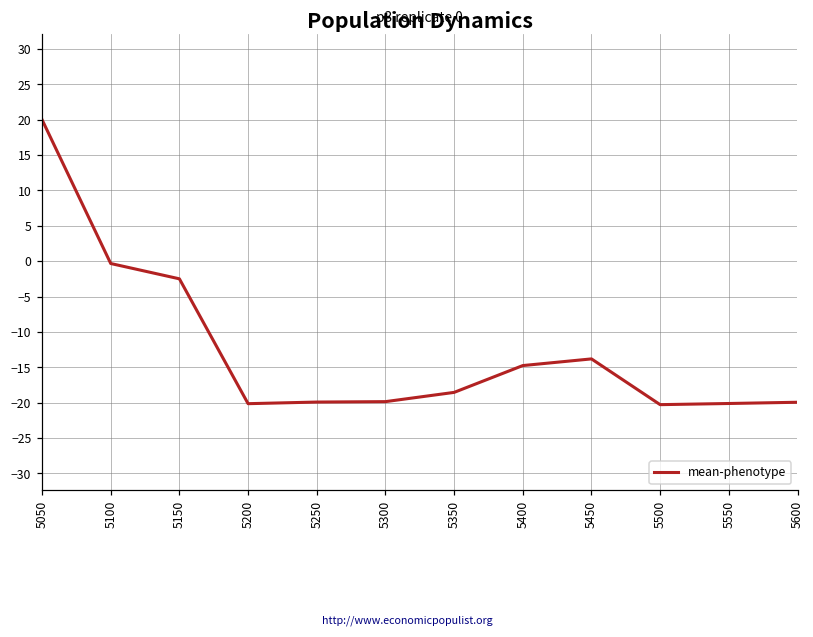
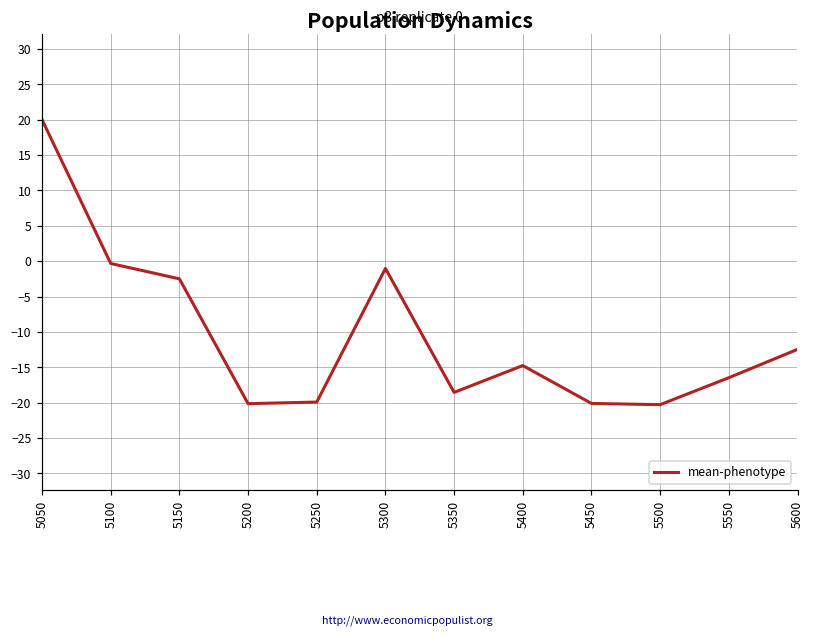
  {
    "5050": 20,
    "5100": 0,
    "5150": -2,
    "5200": -20,
    "5250": -20,
-   "5300": -20,
+   "5300": -1,
    "5350": -19,
    "5400": -15,
-   "5450": -14,
+   "5450": -20,
    "5500": -20,
-   "5550": -20,
-   "5600": -20
+   "5550": -16,
+   "5600": -12
  }
